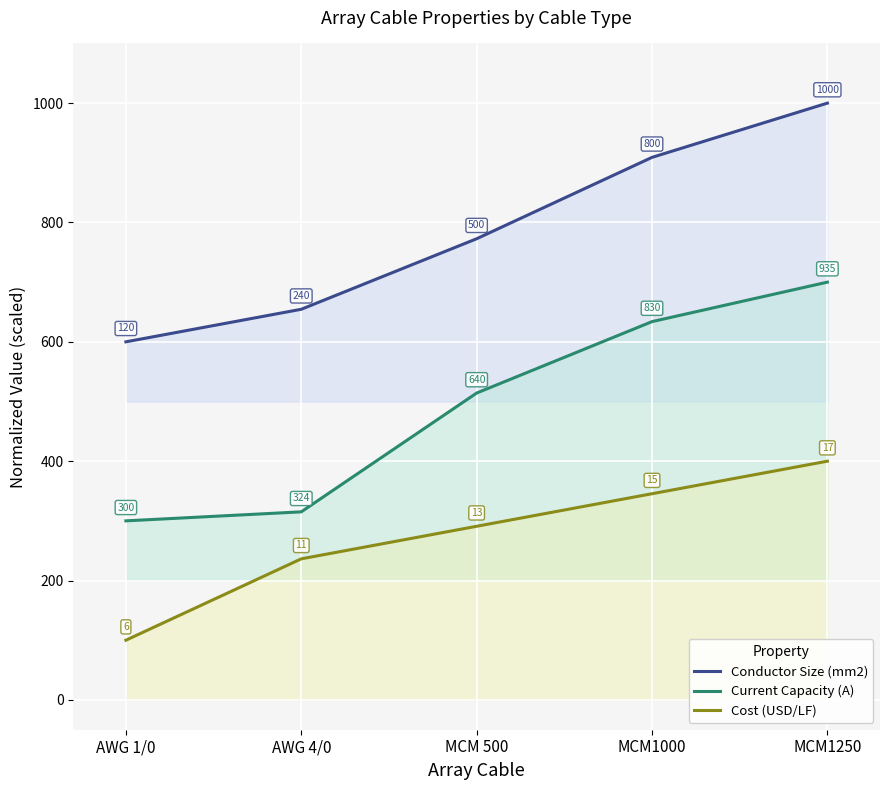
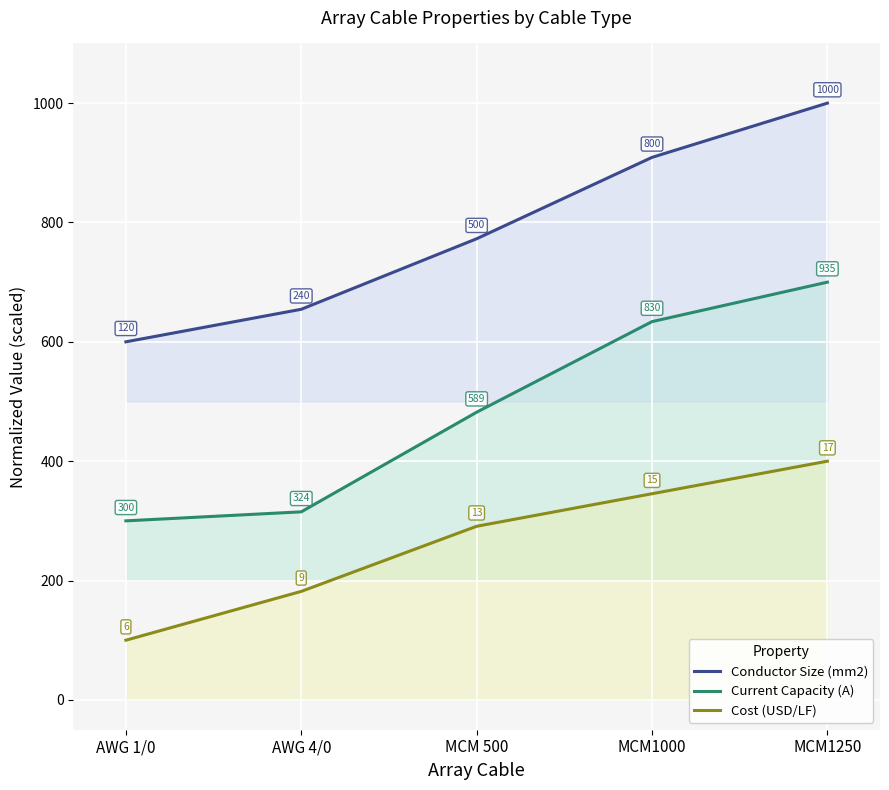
  {
    "Current Capacity (A)": {
-     "MCM 500": 640
+     "MCM 500": 589
    },
    "Cost (USD/LF)": {
-     "AWG 4/0": 11
+     "AWG 4/0": 9
    }
  }
